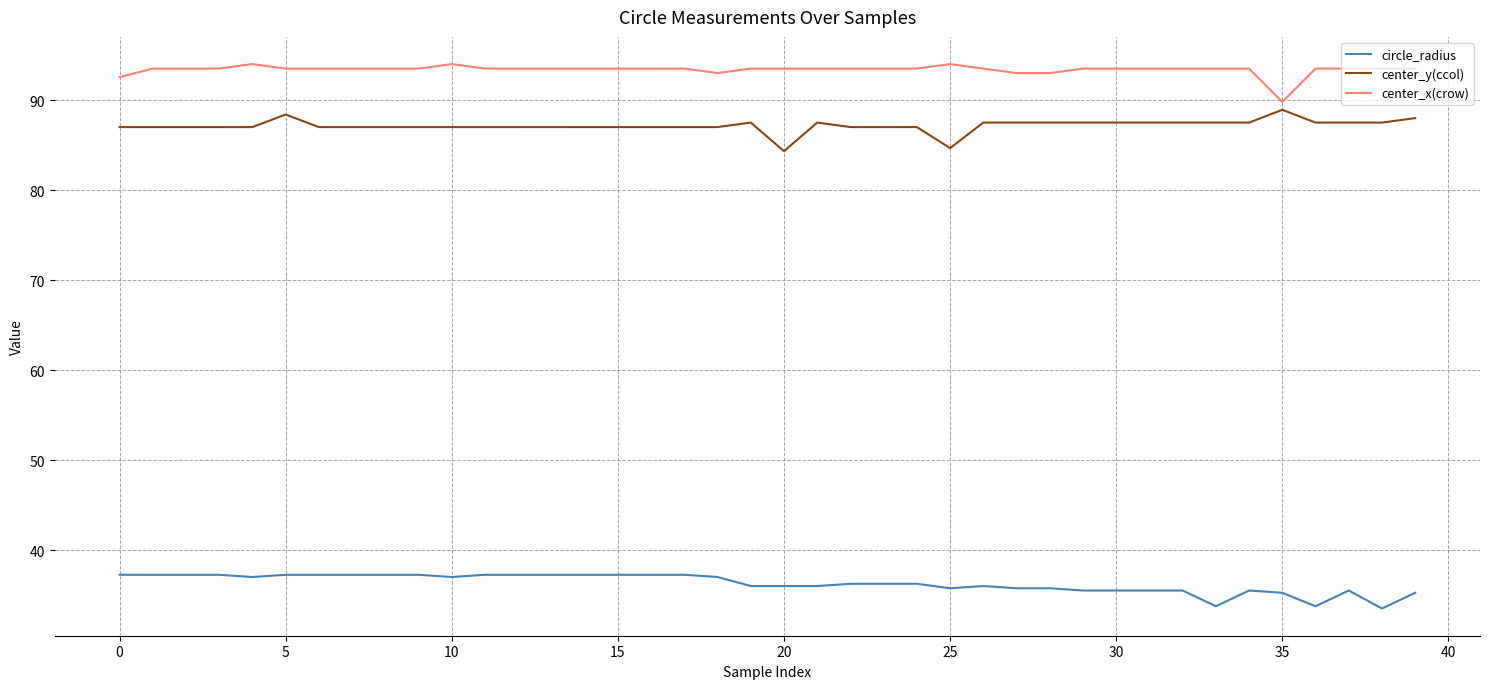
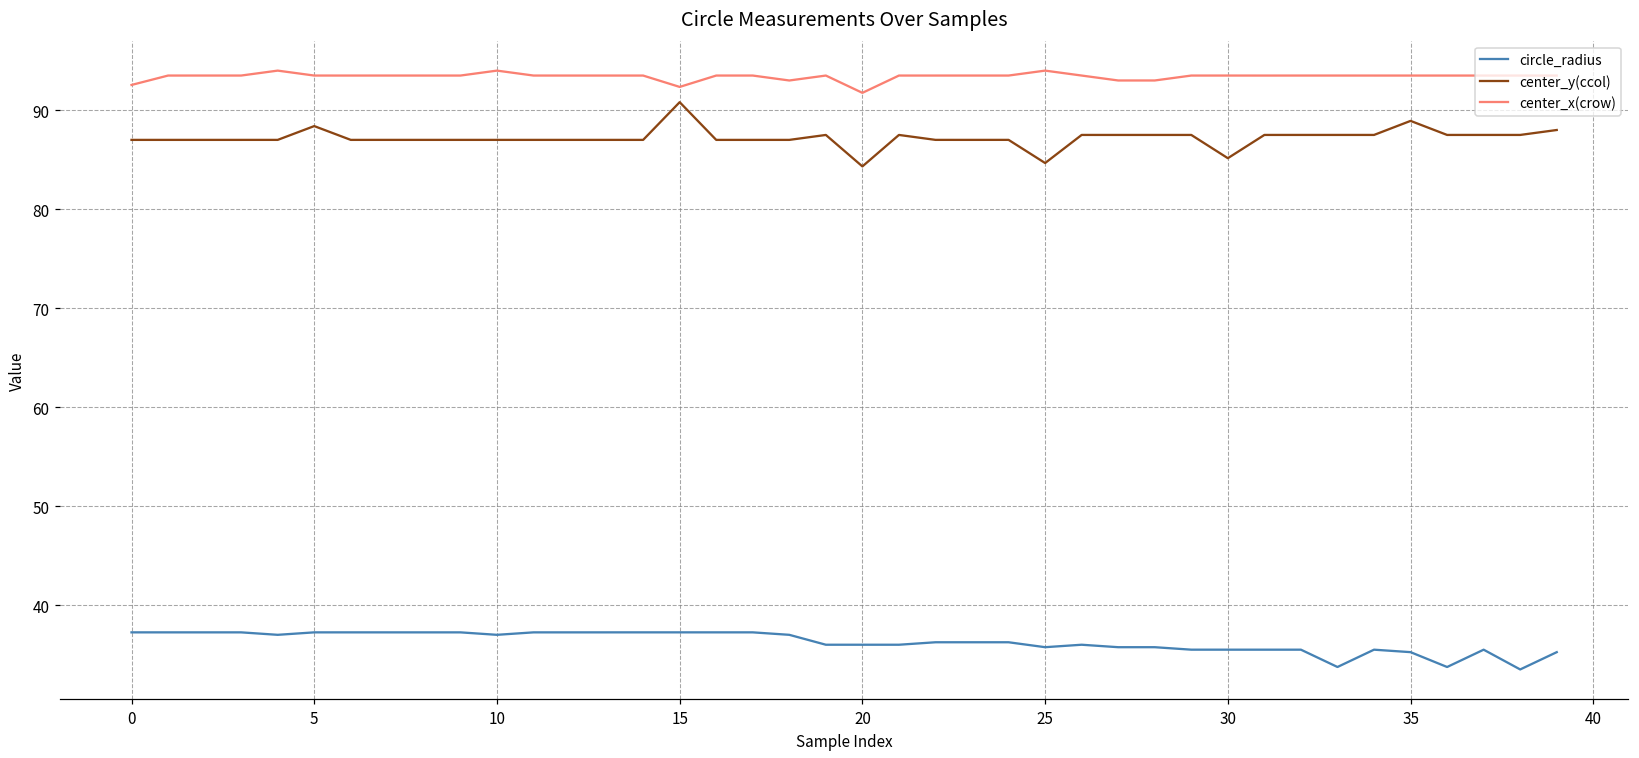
  {
    "circle_radius": {
      "0": 37,
      "5": 37,
      "10": 37,
      "15": 37,
      "20": 36,
      "25": 36,
      "30": 36,
      "35": 35
    },
    "center_y(ccol)": {
      "0": 87,
      "5": 88,
      "10": 87,
-     "15": 87,
+     "15": 91,
      "20": 84,
      "25": 85,
-     "30": 88,
+     "30": 85,
      "35": 89
    },
    "center_x(crow)": {
      "0": 93,
      "5": 94,
      "10": 94,
-     "15": 94,
-     "20": 93,
+     "15": 92,
+     "20": 92,
      "25": 94,
      "30": 94,
-     "35": 90
+     "35": 93
    }
  }
